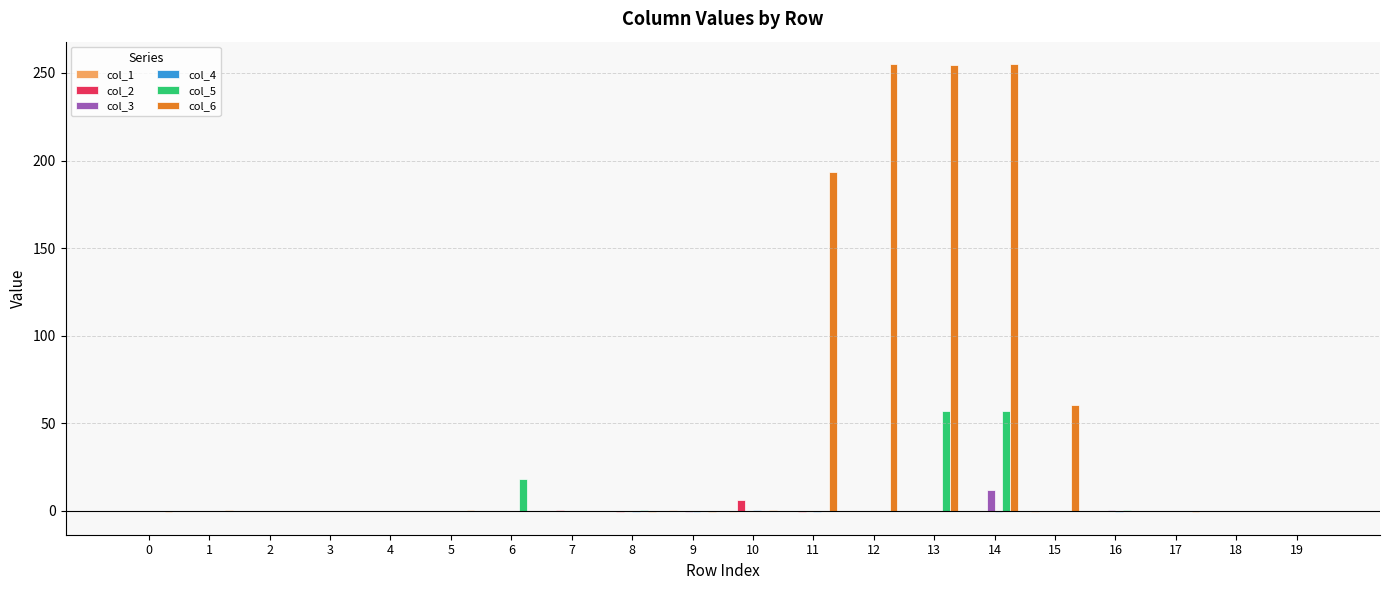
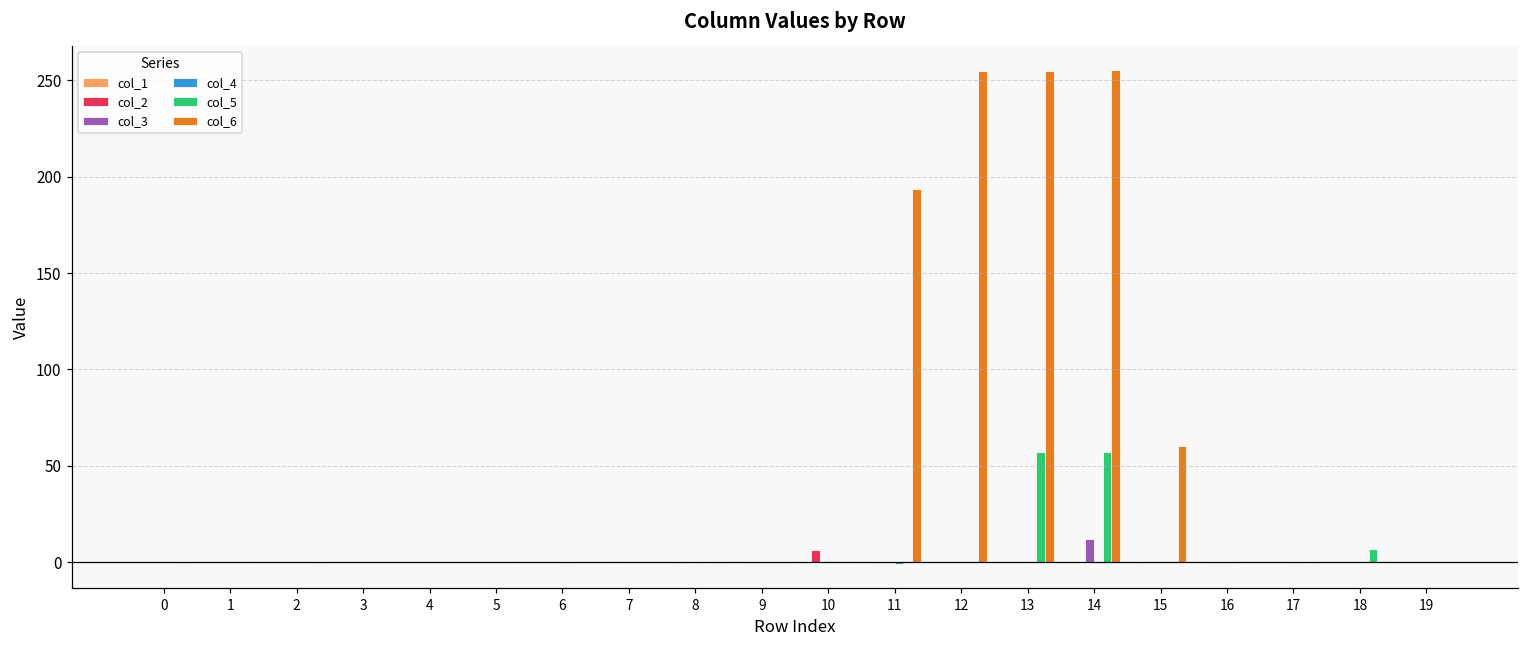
  {
    "col_2": {
      "10": 6
    },
    "col_3": {
      "14": 12
    },
    "col_5": {
-     "6": 18,
+     "6": 0,
      "13": 57,
      "14": 57,
-     "18": 0
+     "18": 7
    },
    "col_6": {
      "11": 193,
      "12": 255,
      "13": 255,
      "14": 255,
      "15": 60
    }
  }
